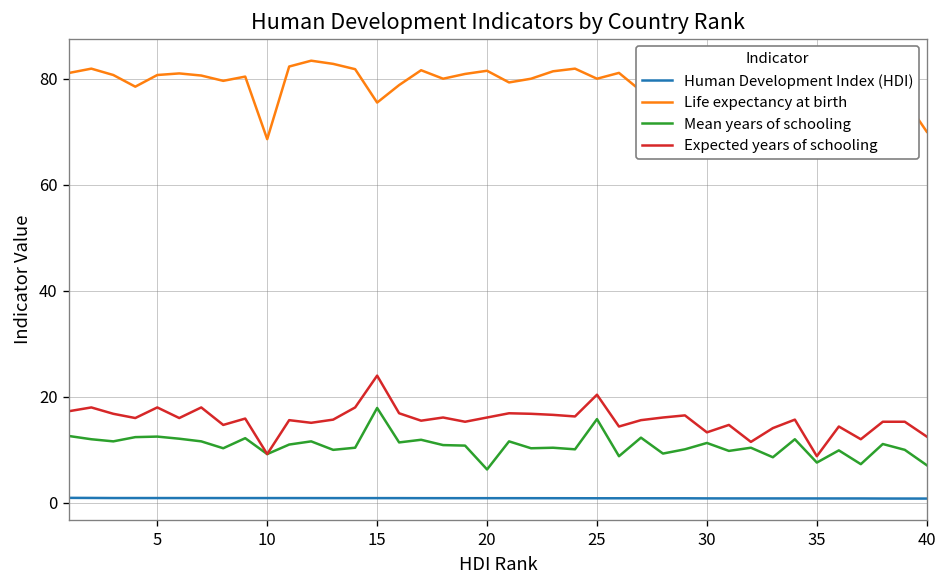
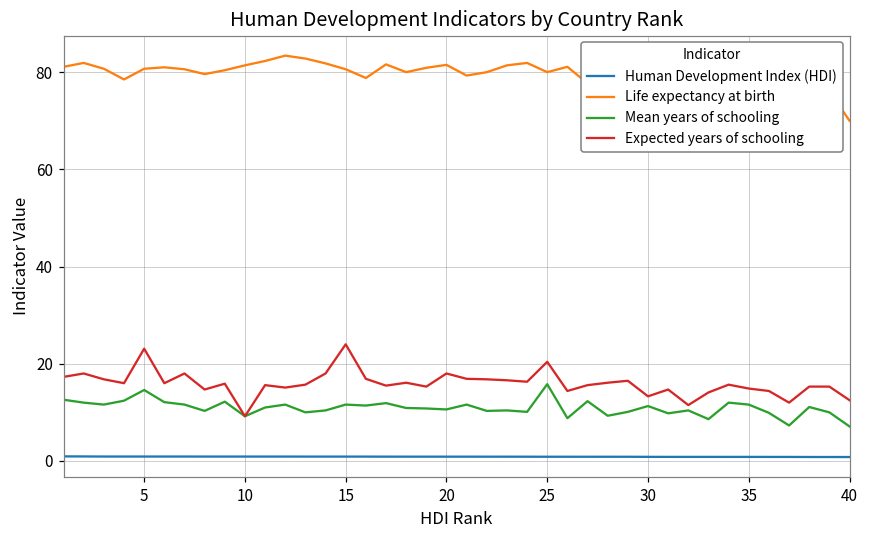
  {
    "Human Development Index (HDI)": {
      "5": 1,
      "10": 1,
      "15": 1,
      "20": 1,
      "25": 1,
      "30": 1,
      "35": 1,
      "40": 1
    },
    "Life expectancy at birth": {
      "5": 81,
-     "10": 69,
-     "15": 76,
+     "10": 81,
+     "15": 81,
      "20": 82,
      "25": 80,
      "40": 70
    },
    "Mean years of schooling": {
-     "5": 13,
-     "15": 18,
-     "20": 6,
+     "5": 15,
+     "15": 12,
+     "20": 11,
      "25": 16,
      "30": 11,
-     "35": 8,
+     "35": 12,
      "40": 7
    },
    "Expected years of schooling": {
-     "5": 18,
+     "5": 23,
      "15": 24,
-     "20": 16,
+     "20": 18,
      "25": 20,
      "30": 13,
-     "35": 9,
+     "35": 15,
      "40": 13
    }
  }
